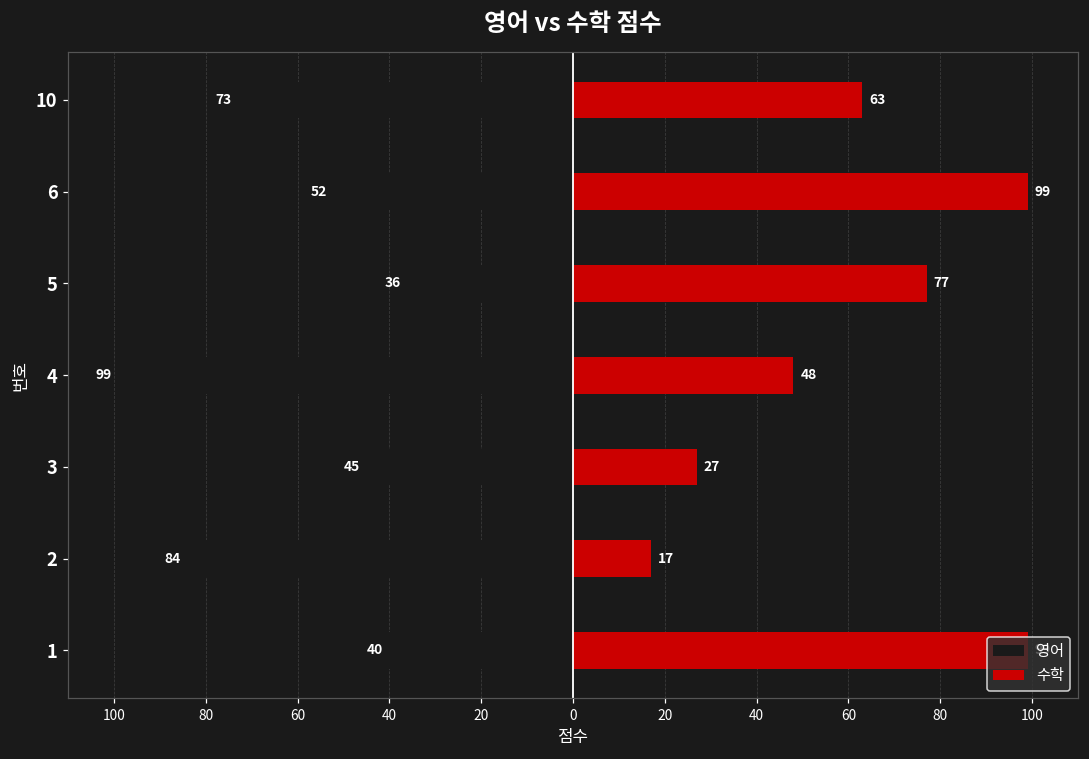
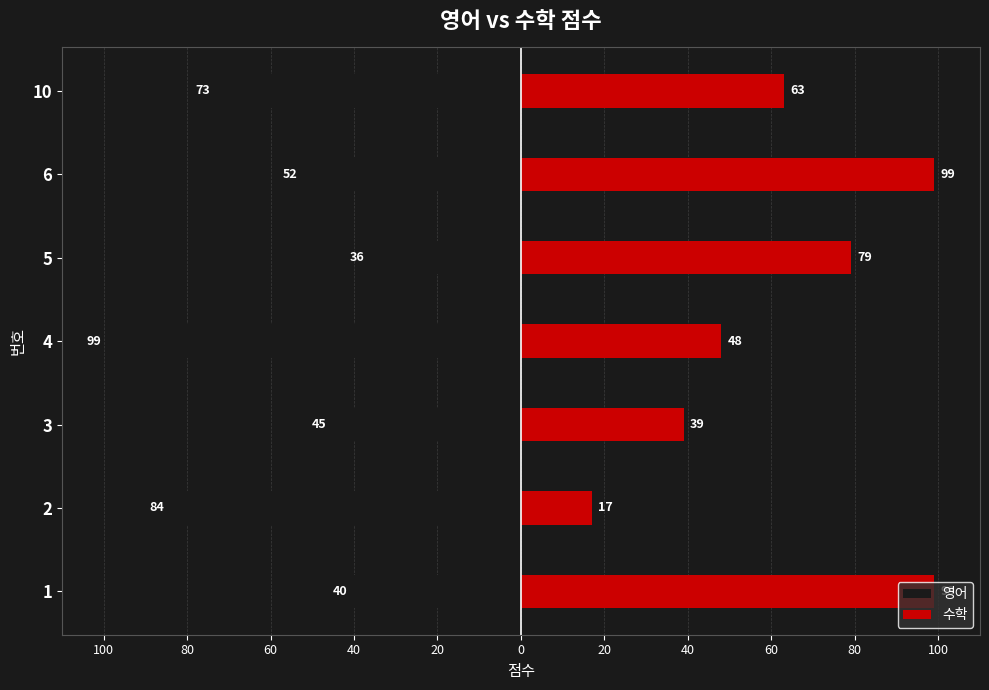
  {
    "수학": {
      "10": 63,
      "6": 99,
-     "5": 77,
+     "5": 79,
      "4": 48,
-     "3": 27,
+     "3": 39,
      "2": 17
    }
  }
